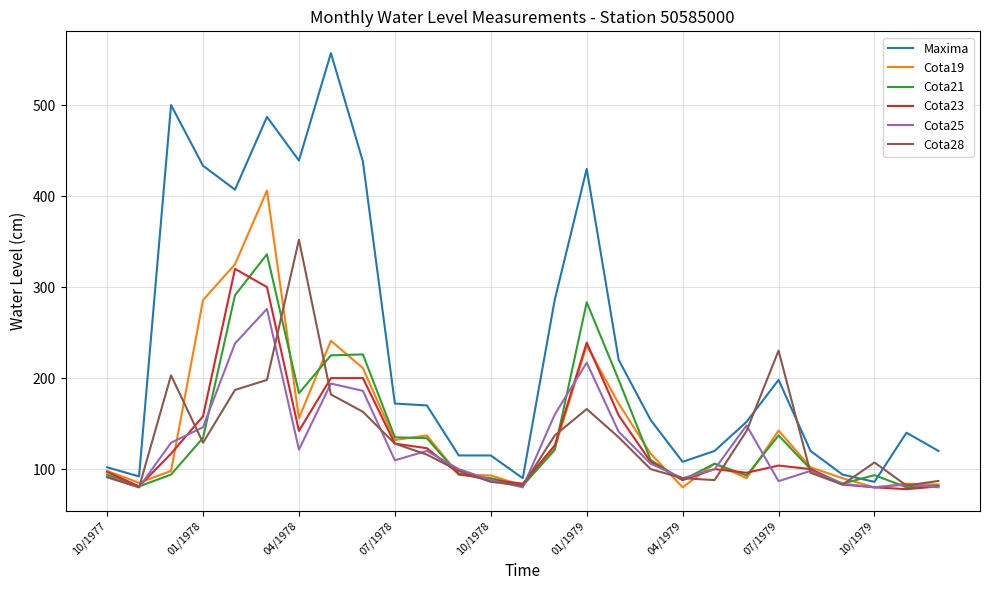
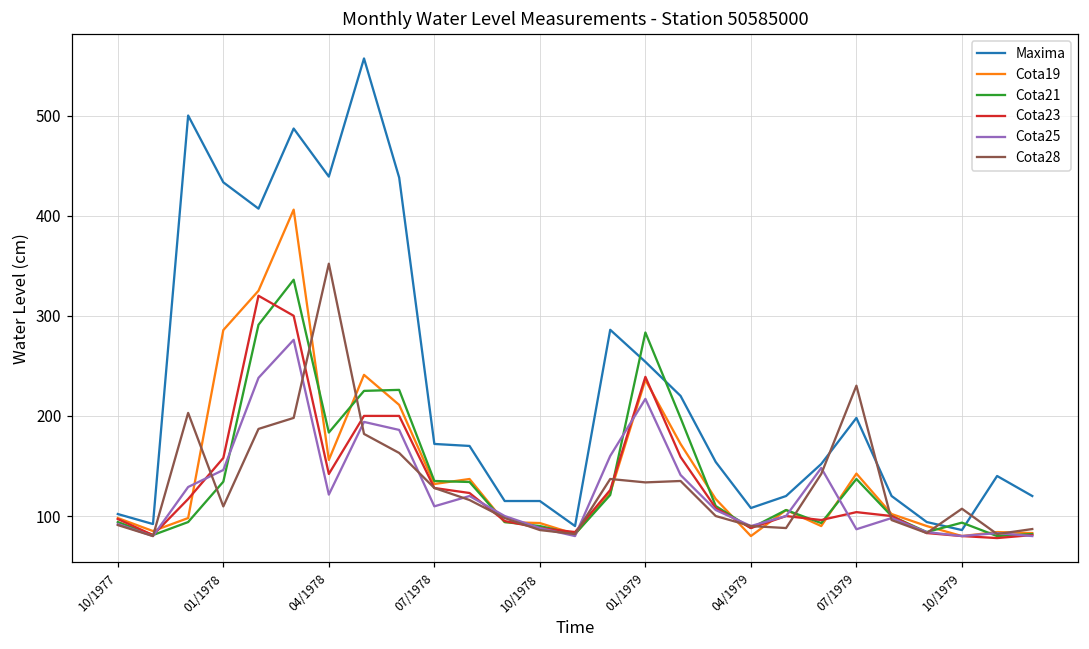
  {
    "Maxima": {
      "10/1977": 100,
      "01/1978": 430,
      "04/1978": 440,
      "07/1978": 170,
      "10/1978": 120,
-     "01/1979": 430,
+     "01/1979": 250,
      "04/1979": 110,
      "07/1979": 200,
      "10/1979": 90
    },
    "Cota19": {
      "01/1978": 290,
      "04/1978": 160,
      "07/1978": 130,
      "10/1978": 90,
      "01/1979": 240,
      "04/1979": 80,
      "07/1979": 140
    },
    "Cota21": {
      "01/1978": 130,
      "04/1978": 180,
      "07/1978": 140,
      "01/1979": 280,
      "07/1979": 140,
      "10/1979": 90
    },
    "Cota23": {
      "01/1978": 160,
      "04/1978": 140,
      "01/1979": 240,
      "07/1979": 100
    },
    "Cota25": {
      "01/1978": 150,
      "04/1978": 120,
      "07/1978": 110,
      "01/1979": 220,
      "07/1979": 90
    },
    "Cota28": {
-     "01/1978": 130,
+     "01/1978": 110,
      "04/1978": 350,
-     "01/1979": 170,
+     "01/1979": 130,
      "07/1979": 230,
      "10/1979": 110
    }
  }
